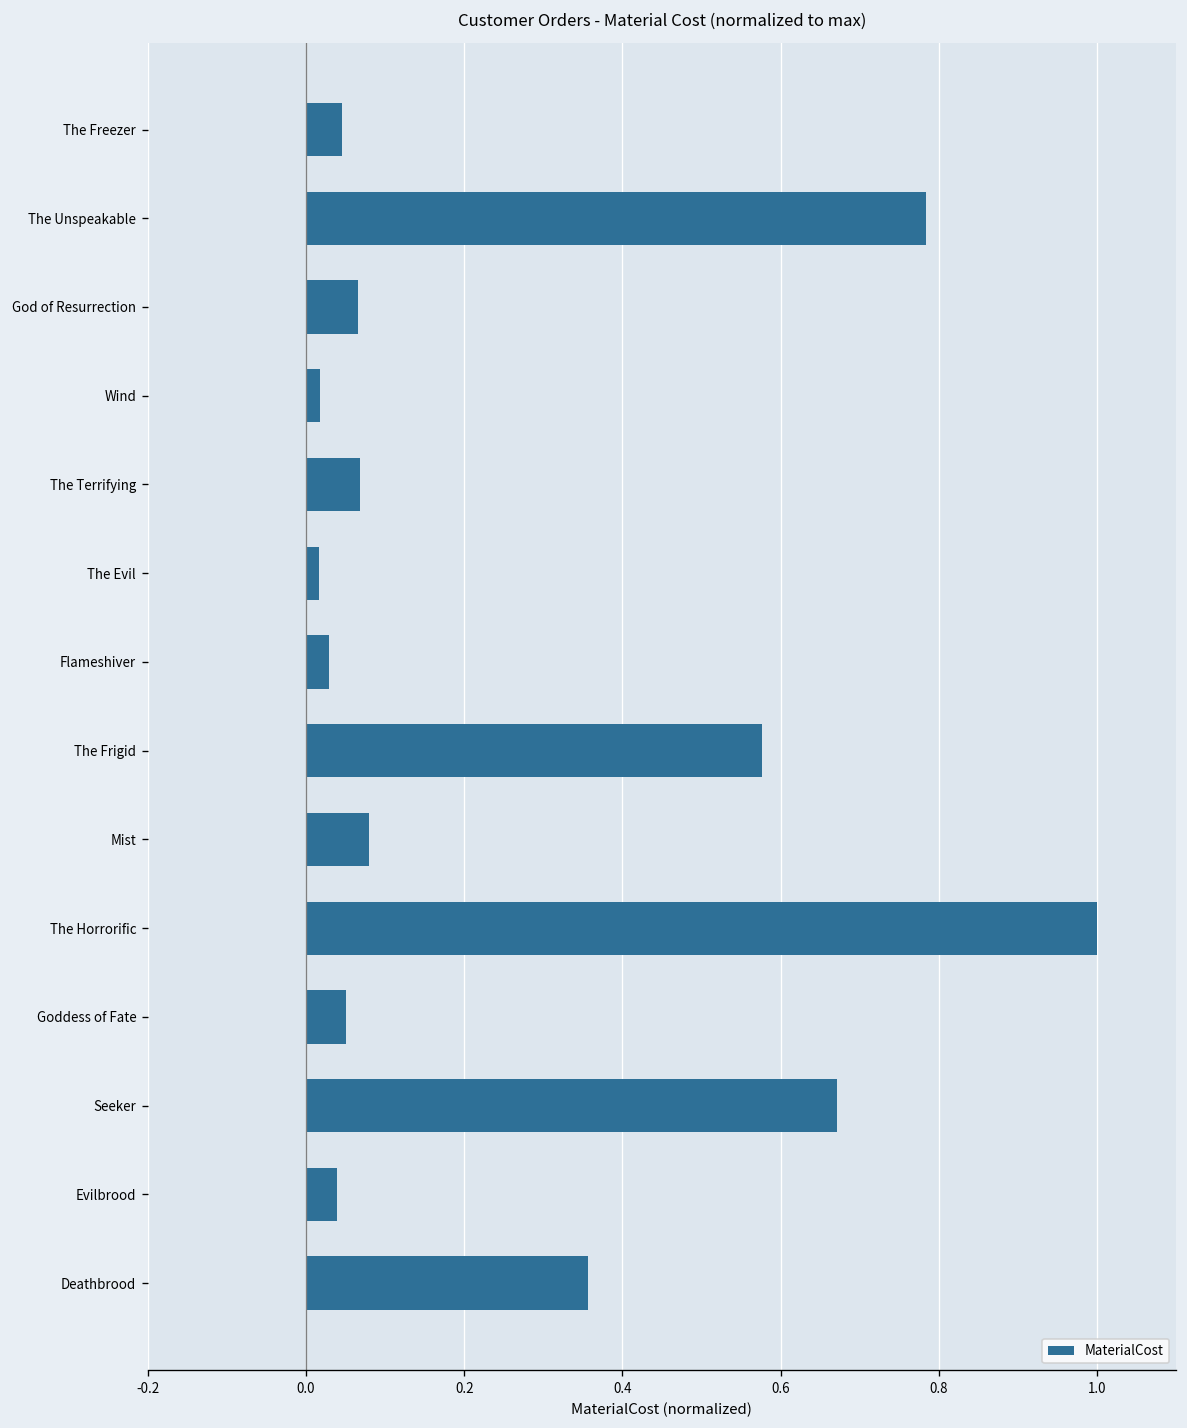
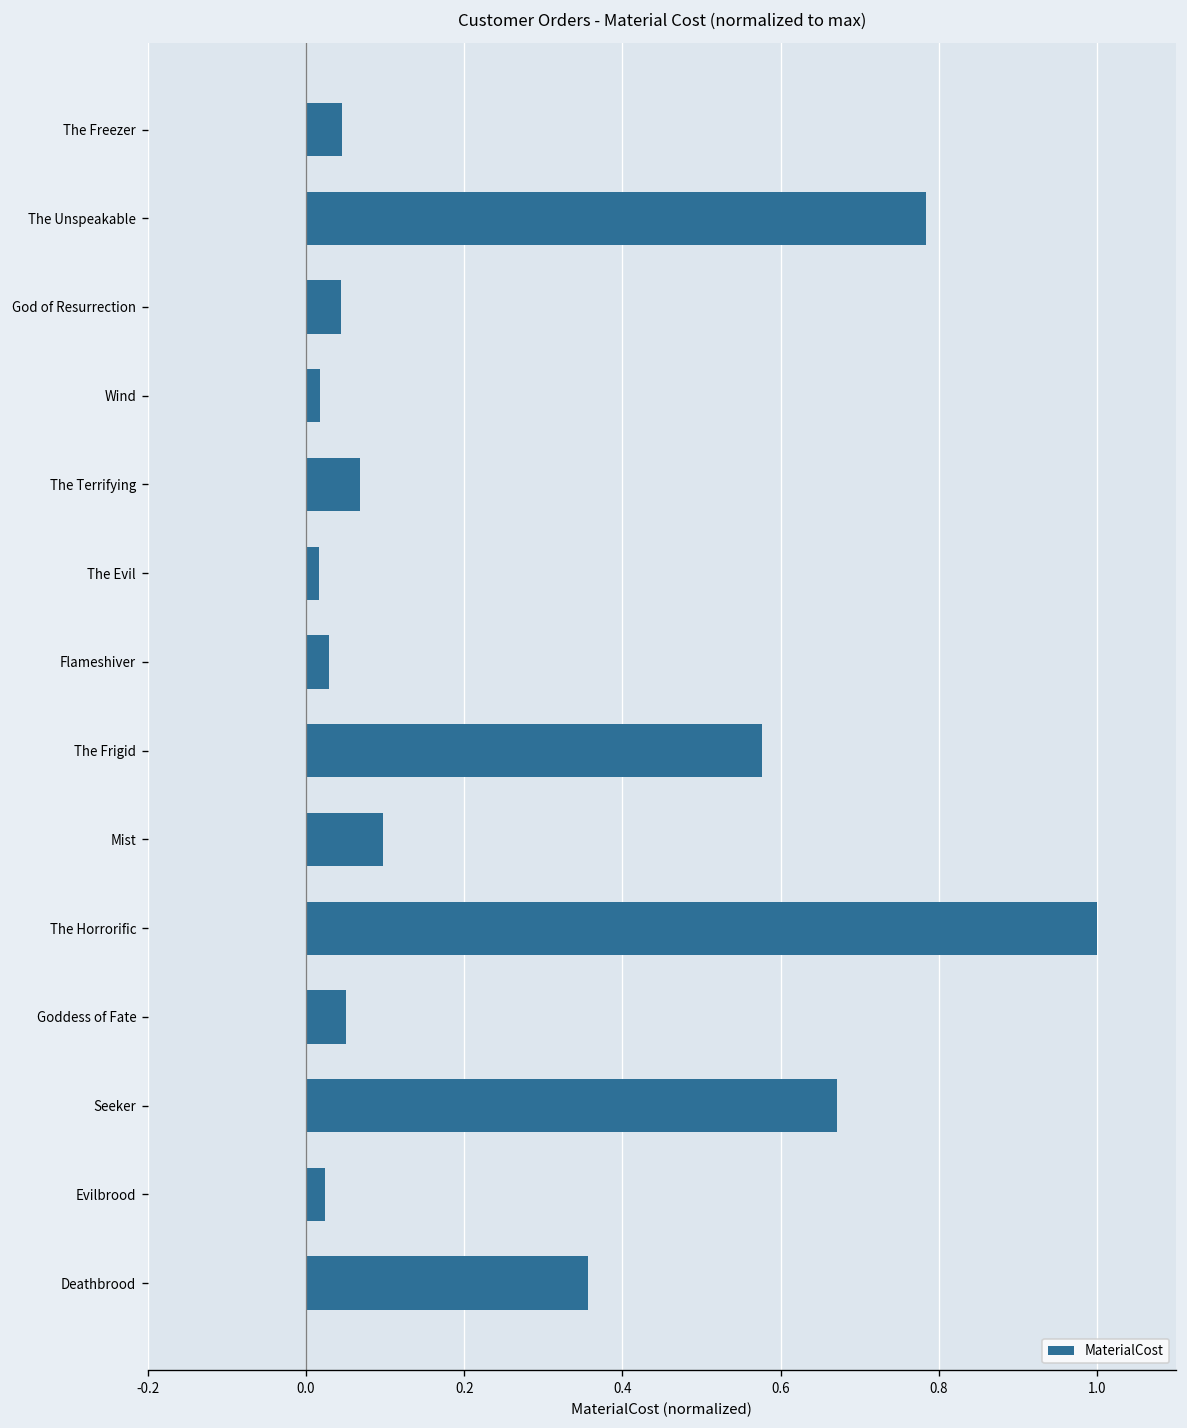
  {
    "The Freezer": 0.05,
    "The Unspeakable": 0.78,
-   "God of Resurrection": 0.07,
+   "God of Resurrection": 0.04,
    "Wind": 0.02,
    "The Terrifying": 0.07,
    "The Evil": 0.02,
    "Flameshiver": 0.03,
    "The Frigid": 0.58,
-   "Mist": 0.08,
+   "Mist": 0.10,
    "The Horrorific": 1.00,
    "Goddess of Fate": 0.05,
    "Seeker": 0.67,
-   "Evilbrood": 0.04,
+   "Evilbrood": 0.02,
    "Deathbrood": 0.36
  }
